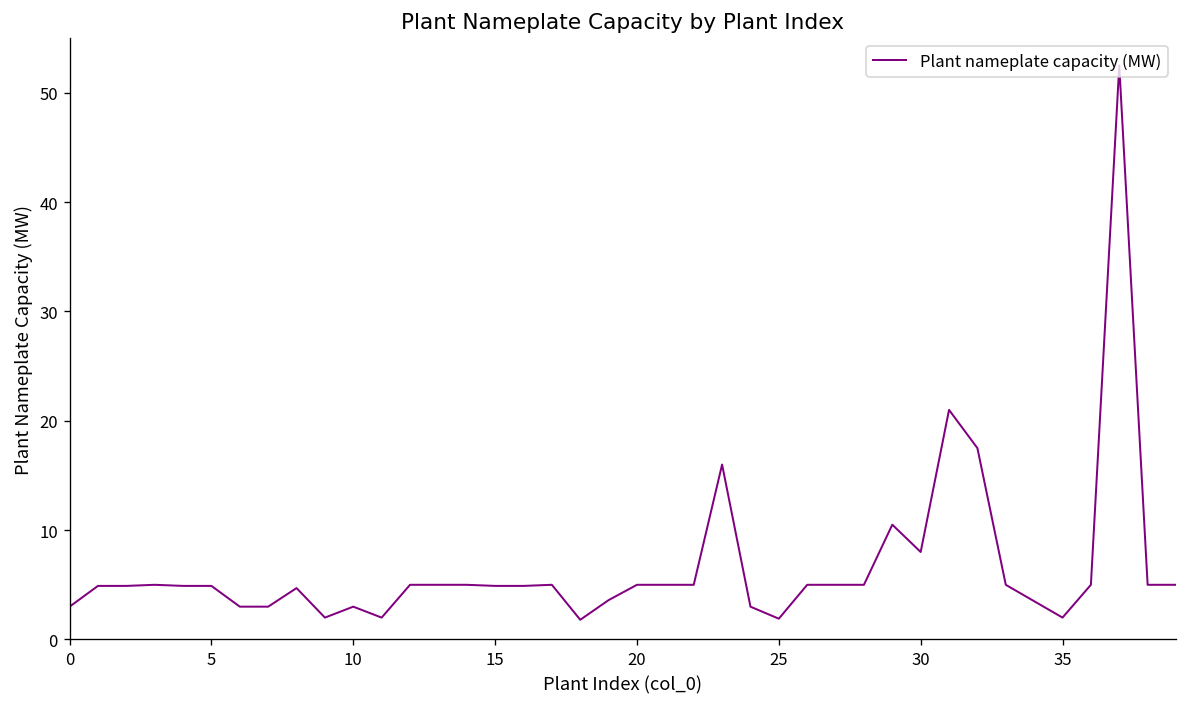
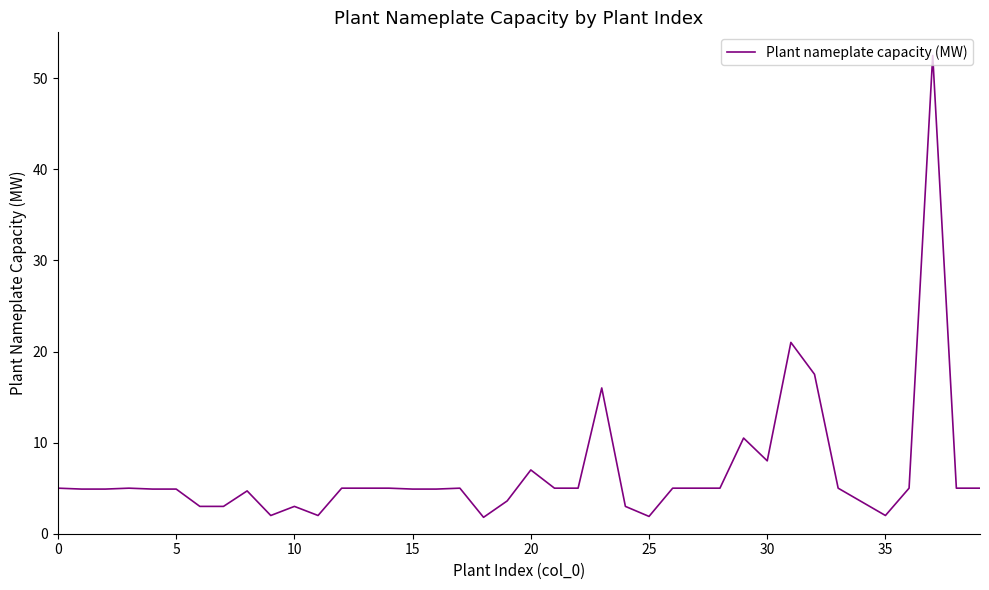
  {
-   "0": 3,
+   "0": 5,
    "5": 5,
    "10": 3,
    "15": 5,
-   "20": 5,
+   "20": 7,
    "25": 2,
    "30": 8,
    "35": 2
  }
